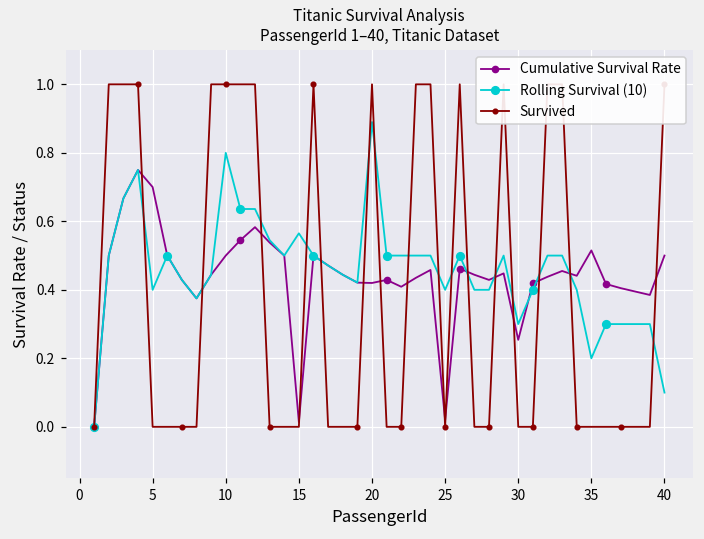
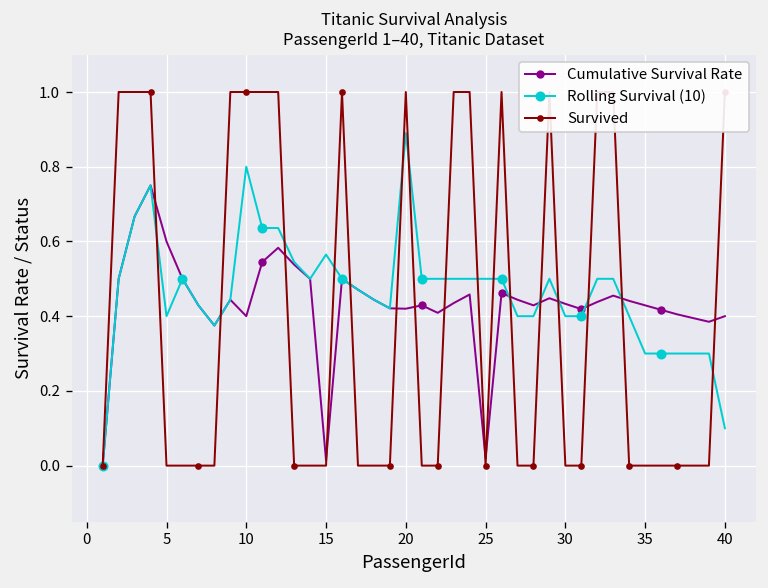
  {
    "Cumulative Survival Rate": {
-     "5": 0.7,
-     "10": 0.5,
+     "5": 0.6,
+     "10": 0.4,
      "15": 0.01,
      "20": 0.42,
      "25": 0.02,
-     "30": 0.25,
-     "35": 0.52,
-     "40": 0.5
+     "30": 0.43,
+     "35": 0.43,
+     "40": 0.4
    },
    "Rolling Survival (10)": {
      "5": 0.4,
      "10": 0.8,
      "15": 0.57,
      "20": 0.89,
-     "25": 0.4,
-     "30": 0.3,
-     "35": 0.2,
+     "25": 0.5,
+     "30": 0.4,
+     "35": 0.3,
      "40": 0.1
    },
    "Survived": {
      "5": 0.00,
      "10": 1.00,
      "15": 0.00,
      "20": 1.00,
      "25": 0.00,
      "30": 0.00,
      "35": 0.00
    }
  }
